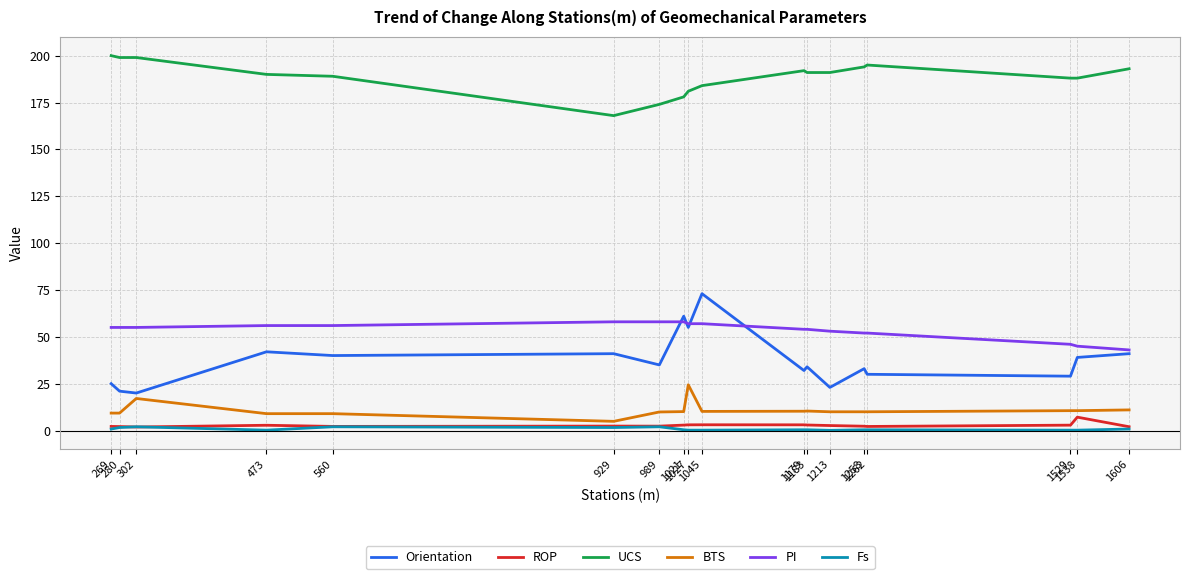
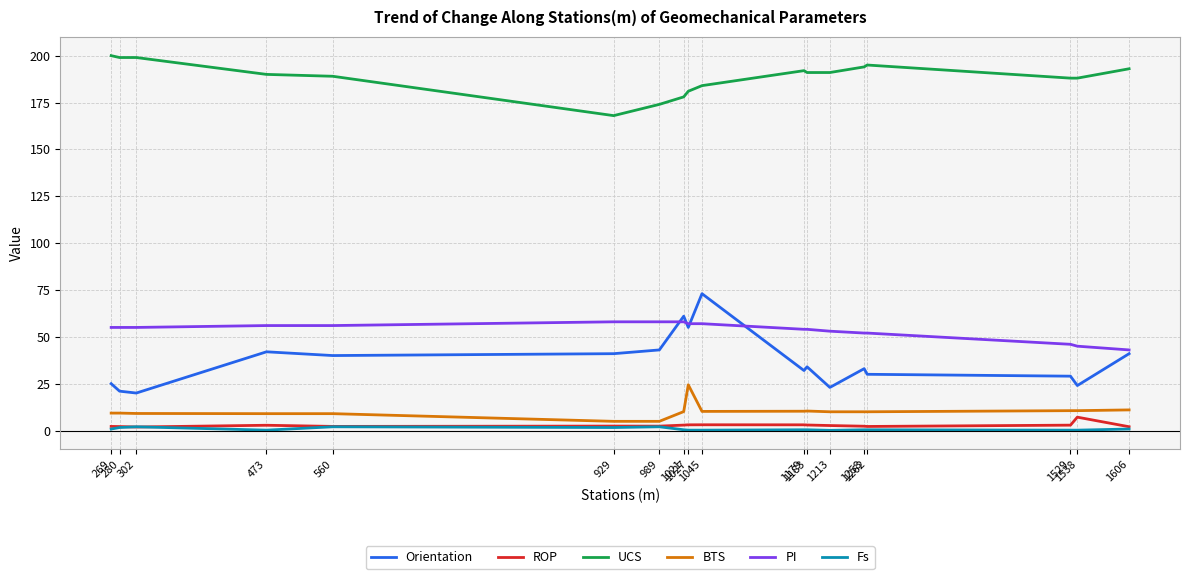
  {
    "Orientation": {
      "269": 25,
      "280": 21,
      "302": 20,
      "473": 42,
      "560": 40,
      "929": 41,
-     "989": 35,
+     "989": 43,
      "1021": 61,
      "1027": 55,
      "1045": 73,
      "1179": 32,
      "1183": 34,
      "1213": 23,
      "1258": 33,
      "1262": 30,
      "1529": 29,
-     "1538": 39,
+     "1538": 24,
      "1606": 41
    },
    "ROP": {
      "269": 2,
      "473": 3,
      "1021": 3,
      "1027": 3,
      "1045": 3,
      "1179": 3,
      "1183": 3,
      "1213": 3,
      "1258": 2,
      "1262": 2,
      "1529": 3,
      "1538": 7
    },
    "UCS": {
      "269": 200,
      "280": 199,
      "302": 199,
      "473": 190,
      "560": 189,
      "929": 168,
      "989": 174,
      "1021": 178,
      "1027": 181,
      "1045": 184,
      "1179": 192,
      "1183": 191,
      "1213": 191,
      "1258": 194,
      "1262": 195,
      "1529": 188,
      "1538": 188,
      "1606": 193
    },
    "BTS": {
      "269": 9,
      "280": 9,
-     "302": 17,
+     "302": 9,
      "473": 9,
      "560": 9,
      "929": 5,
-     "989": 10,
+     "989": 5,
      "1021": 10,
      "1027": 24,
      "1045": 10,
      "1179": 10,
      "1183": 10,
      "1213": 10,
      "1258": 10,
      "1262": 10,
      "1529": 11,
      "1538": 11,
      "1606": 11
    },
    "PI": {
      "269": 55,
      "280": 55,
      "302": 55,
      "473": 56,
      "560": 56,
      "929": 58,
      "989": 58,
      "1021": 58,
      "1027": 57,
      "1045": 57,
      "1179": 54,
      "1183": 54,
      "1213": 53,
      "1258": 52,
      "1262": 52,
      "1529": 46,
      "1538": 45,
      "1606": 43
    },
    "Fs": {
      "269": 1,
      "473": 0,
      "1021": 0,
      "1027": 0,
      "1045": 0,
      "1179": 0,
      "1183": 0,
      "1213": 0,
      "1258": 0,
      "1262": 0,
      "1529": 0,
      "1538": 0
    }
  }
